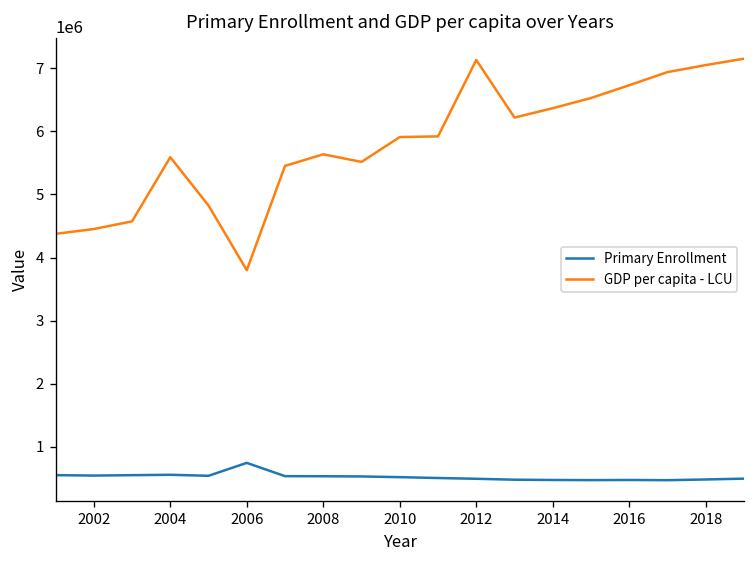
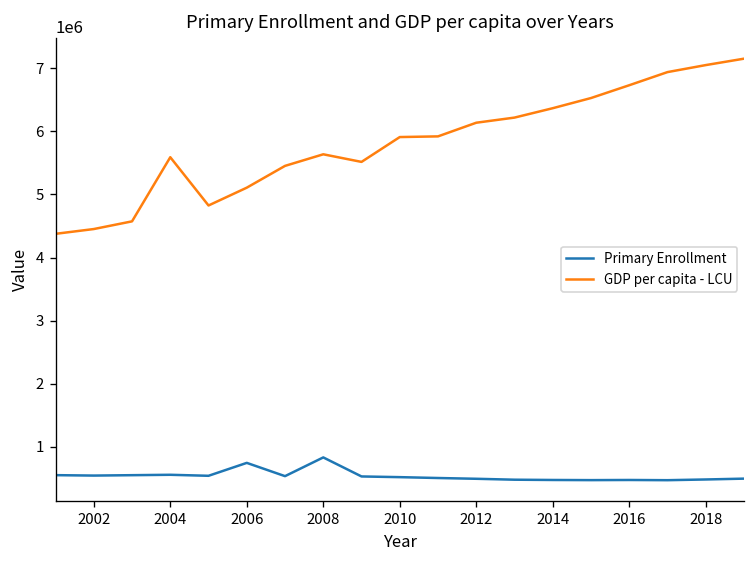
  {
    "Primary Enrollment": {
      "2002": 500000,
      "2004": 600000,
      "2006": 700000,
-     "2008": 500000,
+     "2008": 800000,
      "2010": 500000,
      "2012": 500000,
      "2014": 500000,
      "2016": 500000,
      "2018": 500000
    },
    "GDP per capita - LCU": {
      "2002": 4500000,
      "2004": 5600000,
-     "2006": 3800000,
+     "2006": 5100000,
      "2008": 5600000,
      "2010": 5900000,
-     "2012": 7100000,
+     "2012": 6100000,
      "2014": 6400000,
      "2016": 6700000,
      "2018": 7000000
    }
  }
